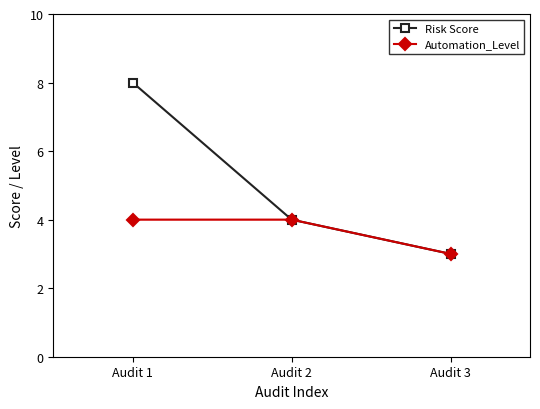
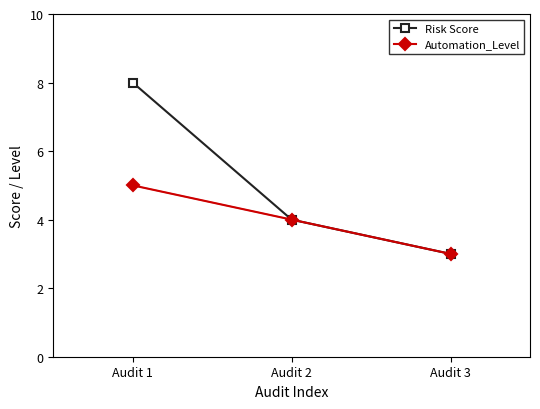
  {
    "Risk Score": {
      "Audit 1": 8
    },
    "Automation_Level": {
-     "Audit 1": 4
+     "Audit 1": 5
    }
  }
